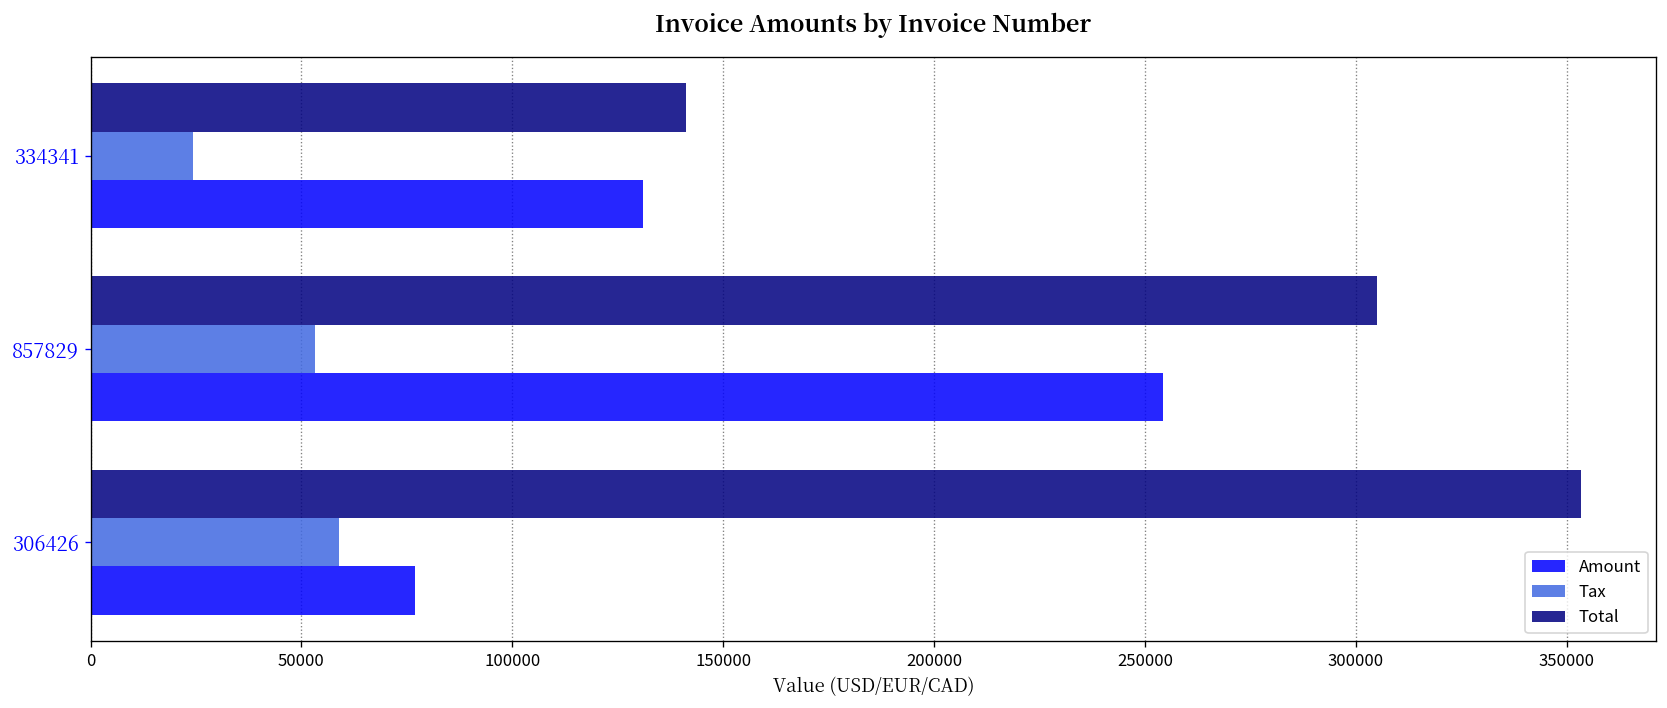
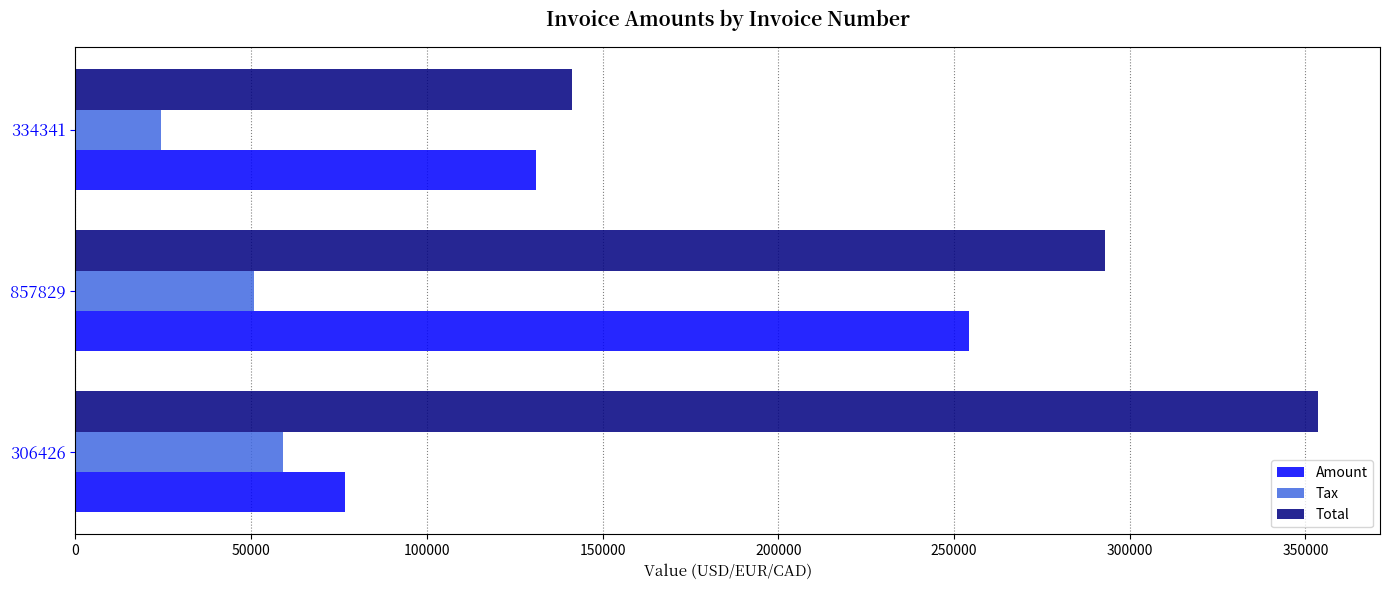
  {
    "Amount": {
      "334341": 131000,
      "857829": 254000,
      "306426": 77000
    },
    "Tax": {
      "334341": 24000,
-     "857829": 53000,
+     "857829": 51000,
      "306426": 59000
    },
    "Total": {
      "334341": 141000,
-     "857829": 305000,
+     "857829": 293000,
      "306426": 354000
    }
  }
